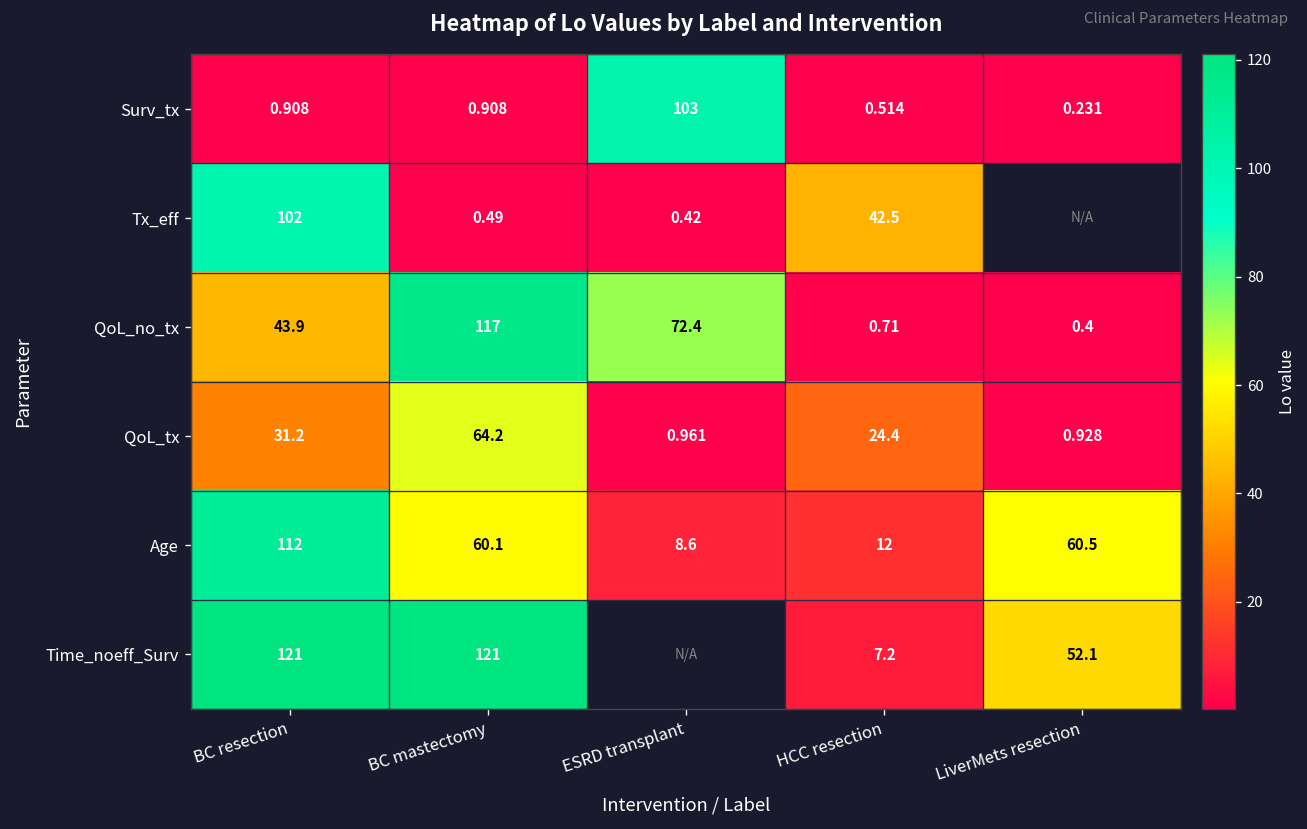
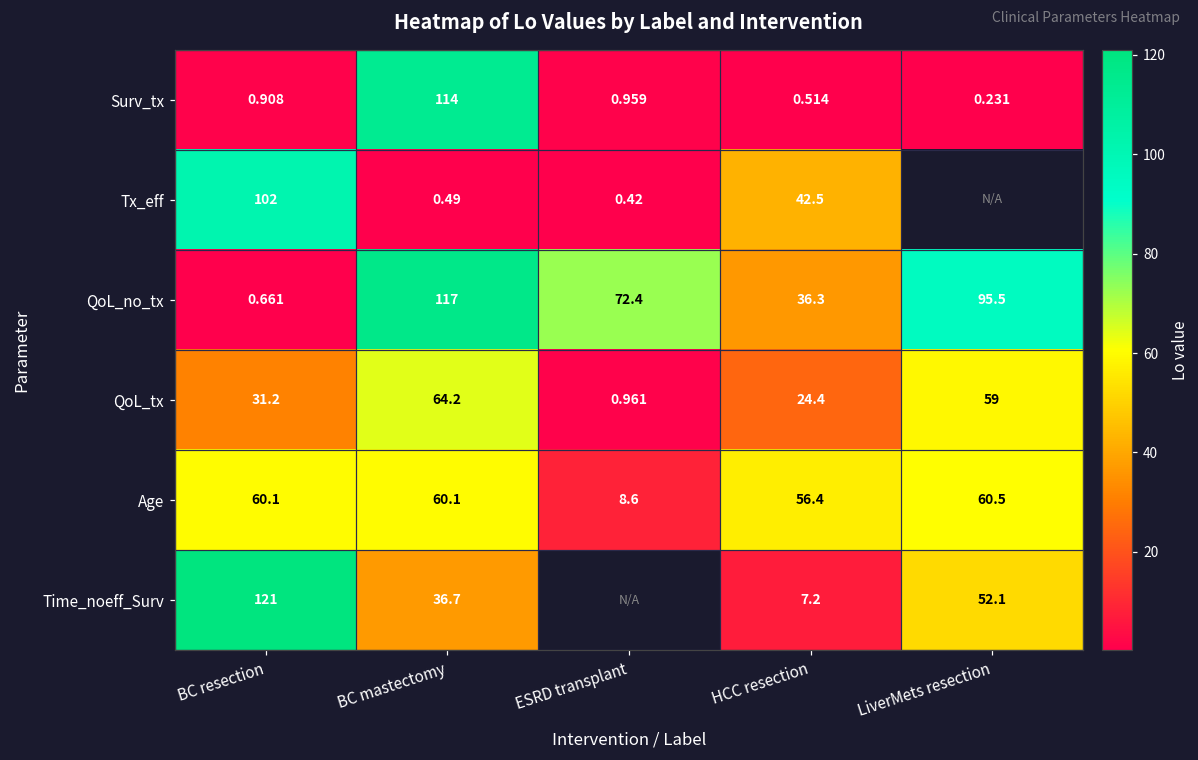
  {
    "Surv_tx": {
      "BC resection": 0.908,
-     "BC mastectomy": 0.908,
-     "ESRD transplant": 103,
+     "BC mastectomy": 114,
+     "ESRD transplant": 0.959,
      "HCC resection": 0.514,
      "LiverMets resection": 0.231
    },
    "Tx_eff": {
      "BC resection": 102,
      "BC mastectomy": 0.49,
      "ESRD transplant": 0.42,
      "HCC resection": 42.5
    },
    "QoL_no_tx": {
-     "BC resection": 43.9,
+     "BC resection": 0.661,
      "BC mastectomy": 117,
      "ESRD transplant": 72.4,
-     "HCC resection": 0.71,
-     "LiverMets resection": 0.4
+     "HCC resection": 36.3,
+     "LiverMets resection": 95.5
    },
    "QoL_tx": {
      "BC resection": 31.2,
      "BC mastectomy": 64.2,
      "ESRD transplant": 0.961,
      "HCC resection": 24.4,
-     "LiverMets resection": 0.928
+     "LiverMets resection": 59
    },
    "Age": {
-     "BC resection": 112,
+     "BC resection": 60.1,
      "BC mastectomy": 60.1,
      "ESRD transplant": 8.6,
-     "HCC resection": 12,
+     "HCC resection": 56.4,
      "LiverMets resection": 60.5
    },
    "Time_noeff_Surv": {
      "BC resection": 121,
-     "BC mastectomy": 121,
+     "BC mastectomy": 36.7,
      "HCC resection": 7.2,
      "LiverMets resection": 52.1
    }
  }
